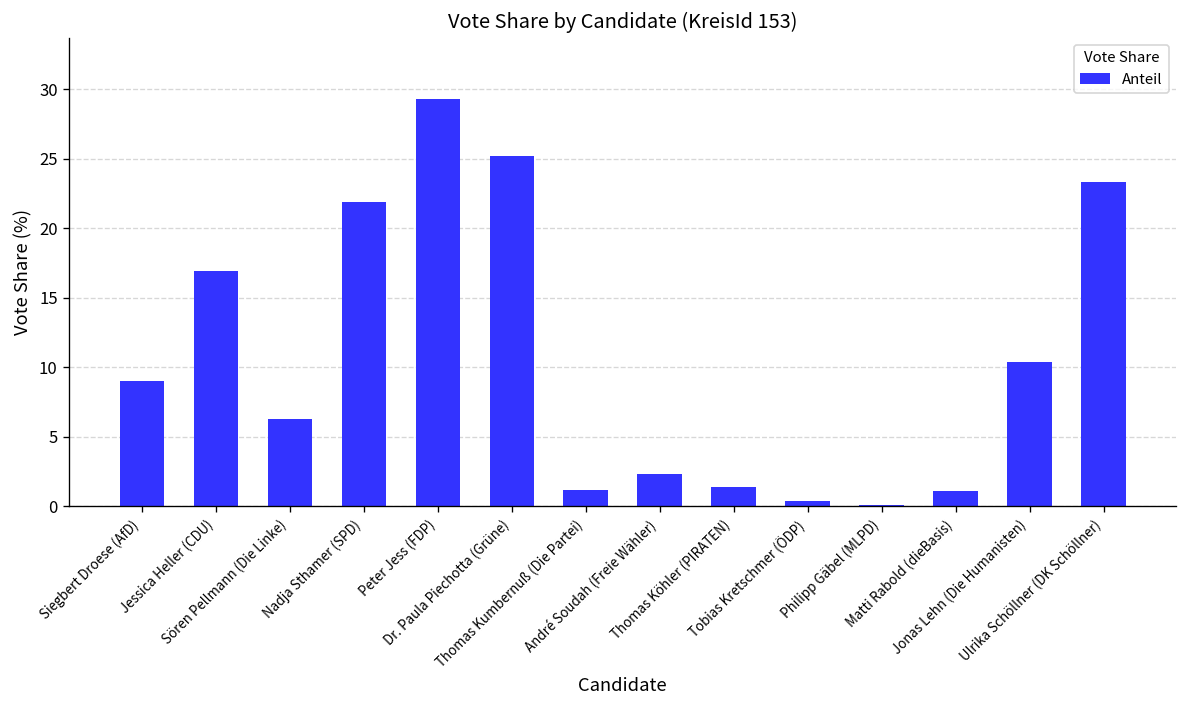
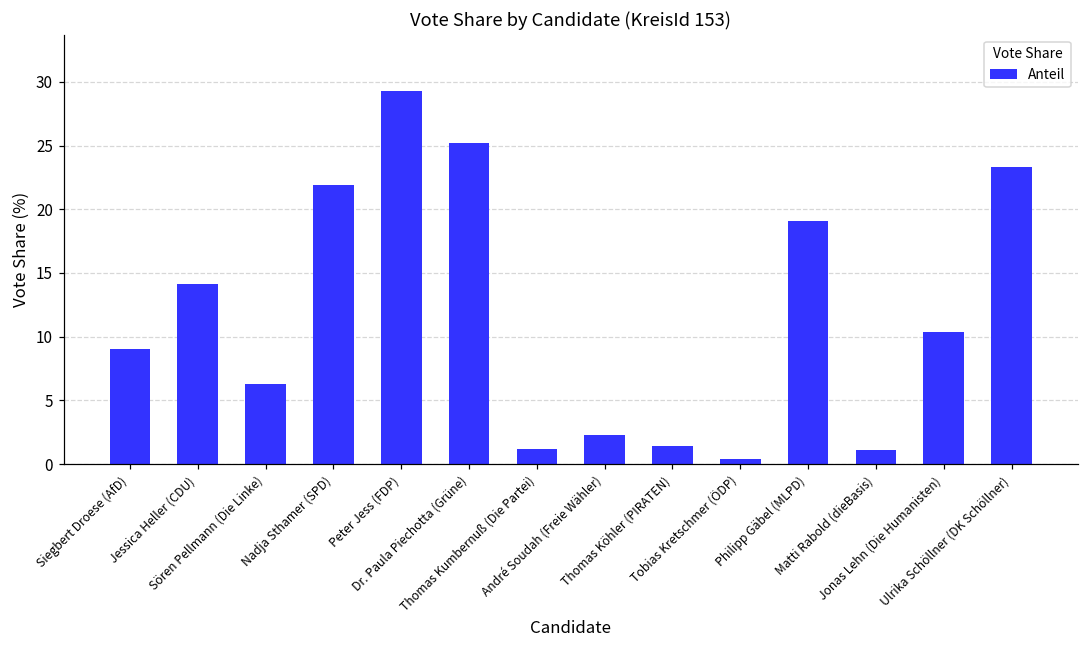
  {
    "Siegbert Droese (AfD)": 9.0,
-   "Jessica Heller (CDU)": 16.9,
+   "Jessica Heller (CDU)": 14.1,
    "Sören Pellmann (Die Linke)": 6.3,
    "Nadja Sthamer (SPD)": 21.9,
    "Peter Jess (FDP)": 29.3,
    "Dr. Paula Piechotta (Grüne)": 25.2,
    "Thomas Kumbernuß (Die Partei)": 1.2,
    "André Soudah (Freie Wähler)": 2.3,
    "Thomas Köhler (PIRATEN)": 1.4,
    "Tobias Kretschmer (ÖDP)": 0.4,
-   "Philipp Gäbel (MLPD)": 0.1,
+   "Philipp Gäbel (MLPD)": 19.1,
    "Matti Rabold (dieBasis)": 1.1,
    "Jonas Lehn (Die Humanisten)": 10.4,
    "Ulrika Schöllner (DK Schöllner)": 23.3
  }
